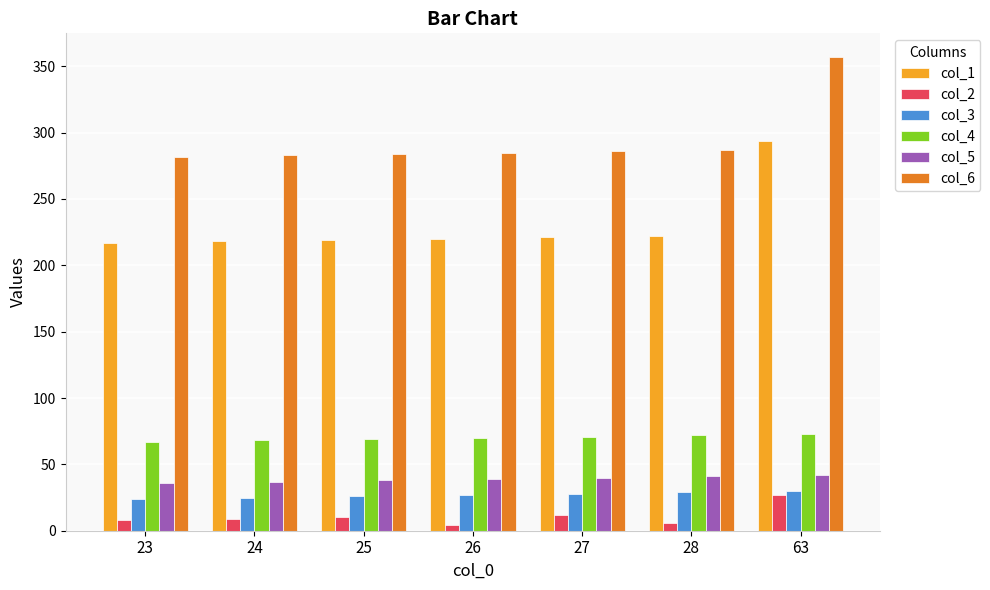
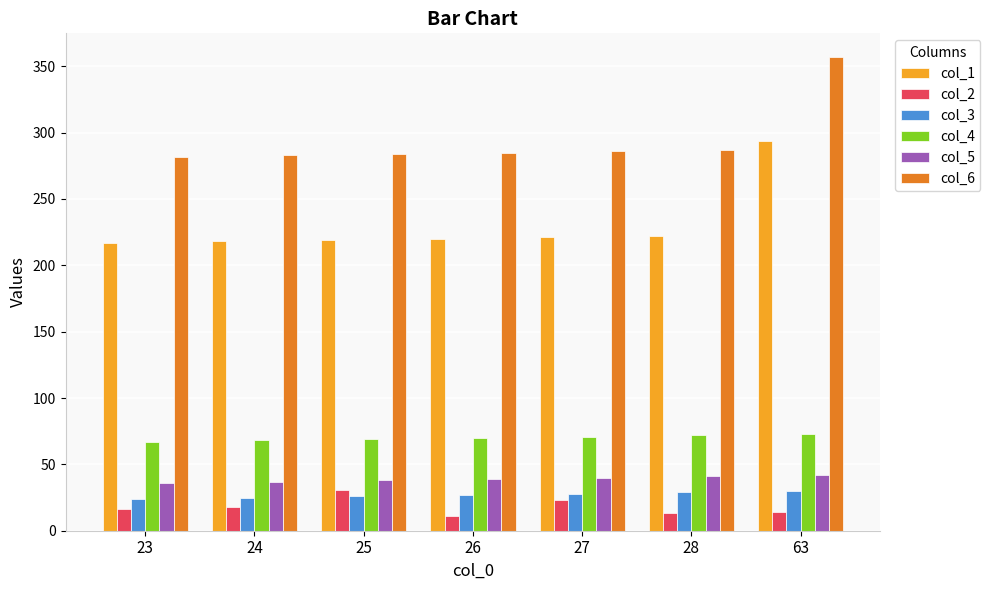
  {
    "col_2": {
-     "23": 8,
-     "24": 9,
-     "25": 10,
-     "26": 4,
-     "27": 12,
-     "28": 6,
-     "63": 27
+     "23": 16,
+     "24": 18,
+     "25": 31,
+     "26": 11,
+     "27": 23,
+     "28": 13,
+     "63": 14
    },
    "col_3": {
      "23": 24,
      "24": 25,
      "25": 26,
      "26": 27,
      "27": 28,
      "28": 29,
      "63": 30
    },
    "col_4": {
      "23": 67,
      "24": 68,
      "25": 69,
      "26": 70,
      "27": 71,
      "28": 72,
      "63": 73
    },
    "col_5": {
      "23": 36,
      "24": 37,
      "25": 38,
      "26": 39,
      "27": 40,
      "28": 41,
      "63": 42
    }
  }
